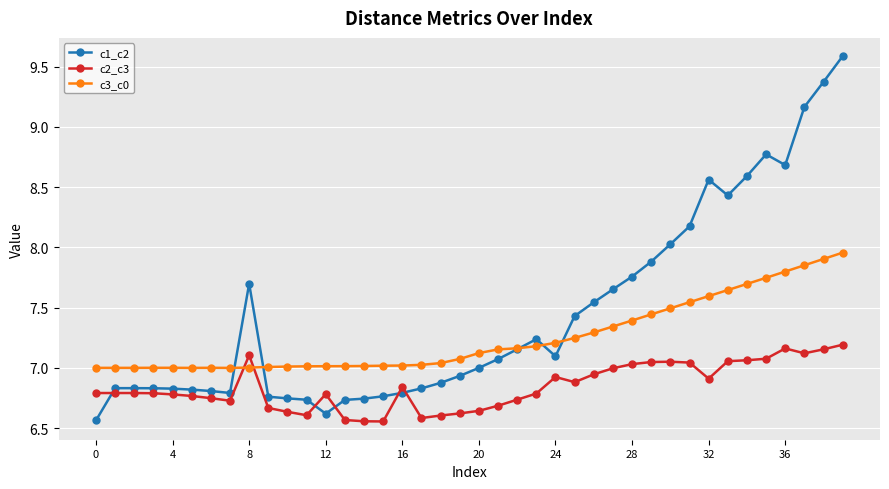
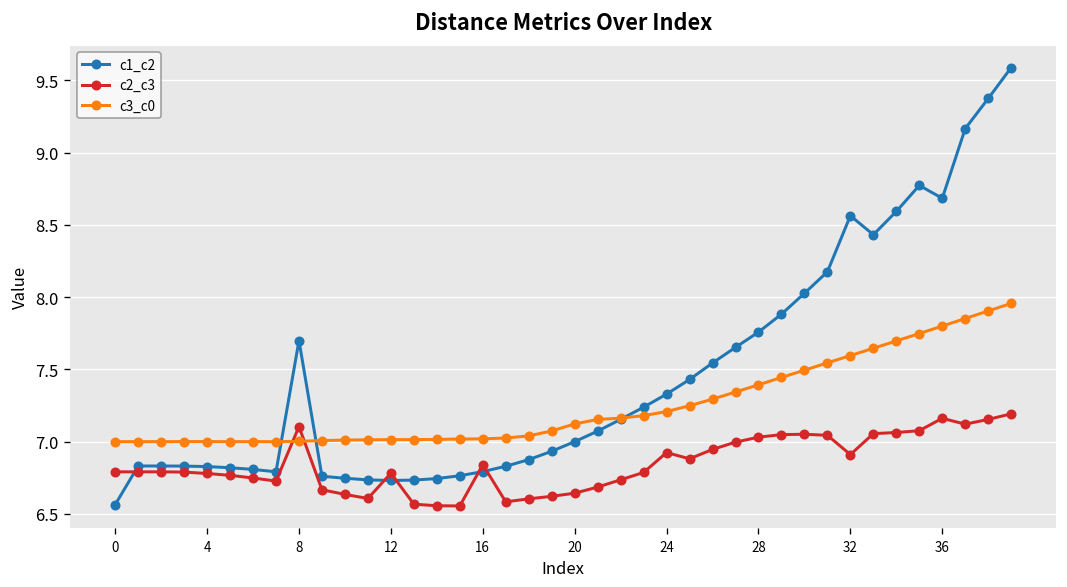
  {
    "c1_c2": {
      "0": 6.56,
      "4": 6.83,
      "8": 7.70,
-     "12": 6.62,
+     "12": 6.73,
      "16": 6.79,
      "20": 7.00,
-     "24": 7.10,
+     "24": 7.33,
      "28": 7.76,
      "32": 8.56,
      "36": 8.68
    },
    "c2_c3": {
      "0": 6.79,
      "4": 6.78,
      "8": 7.10,
      "12": 6.78,
      "16": 6.84,
      "20": 6.64,
      "24": 6.92,
      "28": 7.03,
      "32": 6.91,
      "36": 7.16
    },
    "c3_c0": {
      "0": 7.00,
      "4": 7.00,
      "8": 7.00,
      "12": 7.01,
      "16": 7.02,
      "20": 7.12,
      "24": 7.21,
      "28": 7.39,
      "32": 7.60,
      "36": 7.80
    }
  }
